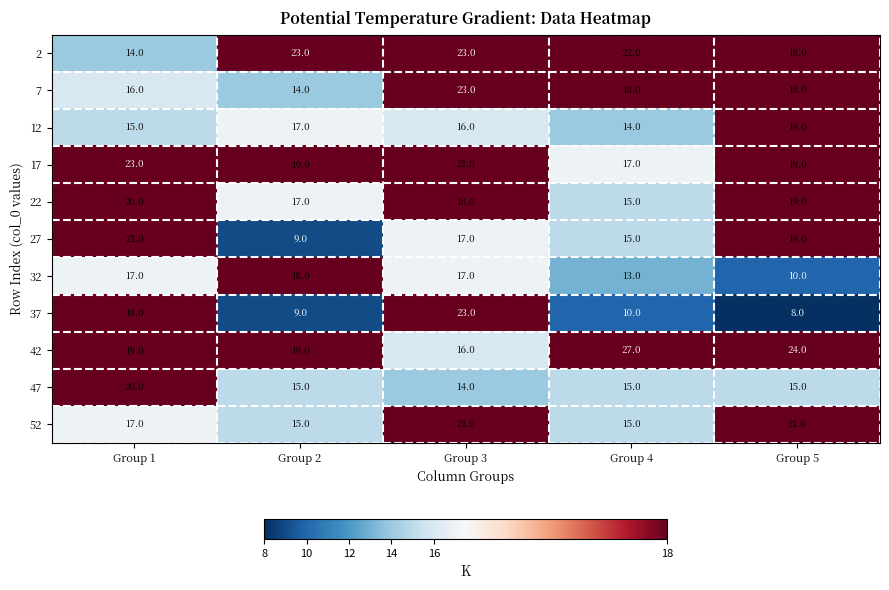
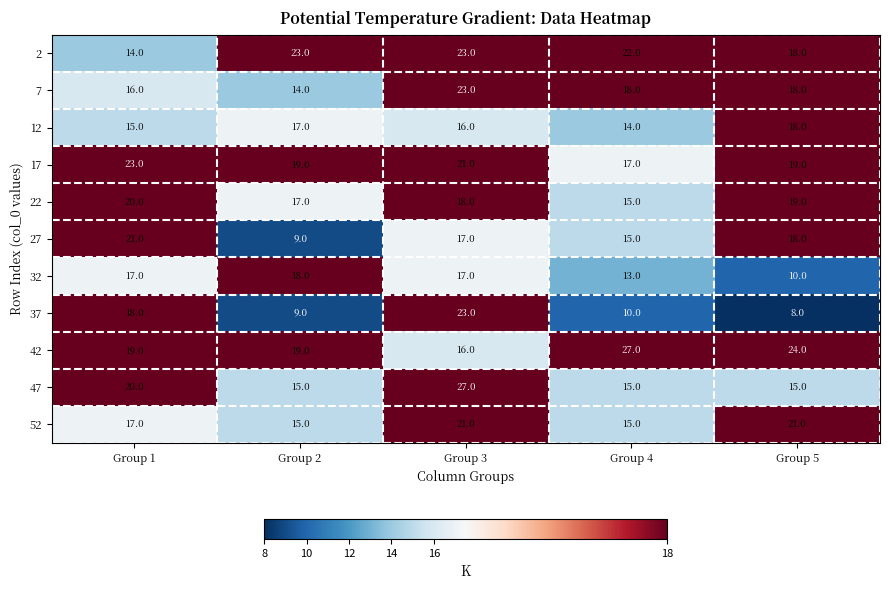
  {
    "2": {
      "Group 1": 14.0,
      "Group 2": 23.0,
      "Group 3": 23.0,
      "Group 4": 22.0,
      "Group 5": 18.0
    },
    "7": {
      "Group 1": 16.0,
      "Group 2": 14.0,
      "Group 3": 23.0,
      "Group 4": 18.0,
      "Group 5": 18.0
    },
    "12": {
      "Group 1": 15.0,
      "Group 2": 17.0,
      "Group 3": 16.0,
      "Group 4": 14.0,
      "Group 5": 18.0
    },
    "17": {
      "Group 1": 23.0,
      "Group 2": 19.0,
      "Group 3": 21.0,
      "Group 4": 17.0,
      "Group 5": 19.0
    },
    "22": {
      "Group 1": 20.0,
      "Group 2": 17.0,
      "Group 3": 18.0,
      "Group 4": 15.0,
      "Group 5": 19.0
    },
    "27": {
      "Group 1": 21.0,
      "Group 2": 9.0,
      "Group 3": 17.0,
      "Group 4": 15.0,
      "Group 5": 18.0
    },
    "32": {
      "Group 1": 17.0,
      "Group 2": 18.0,
      "Group 3": 17.0,
      "Group 4": 13.0,
      "Group 5": 10.0
    },
    "37": {
      "Group 1": 18.0,
      "Group 2": 9.0,
      "Group 3": 23.0,
      "Group 4": 10.0,
      "Group 5": 8.0
    },
    "42": {
      "Group 1": 19.0,
      "Group 2": 19.0,
      "Group 3": 16.0,
      "Group 4": 27.0,
      "Group 5": 24.0
    },
    "47": {
      "Group 1": 20.0,
      "Group 2": 15.0,
-     "Group 3": 14.0,
+     "Group 3": 27.0,
      "Group 4": 15.0,
      "Group 5": 15.0
    },
    "52": {
      "Group 1": 17.0,
      "Group 2": 15.0,
      "Group 3": 21.0,
      "Group 4": 15.0,
      "Group 5": 21.0
    }
  }
